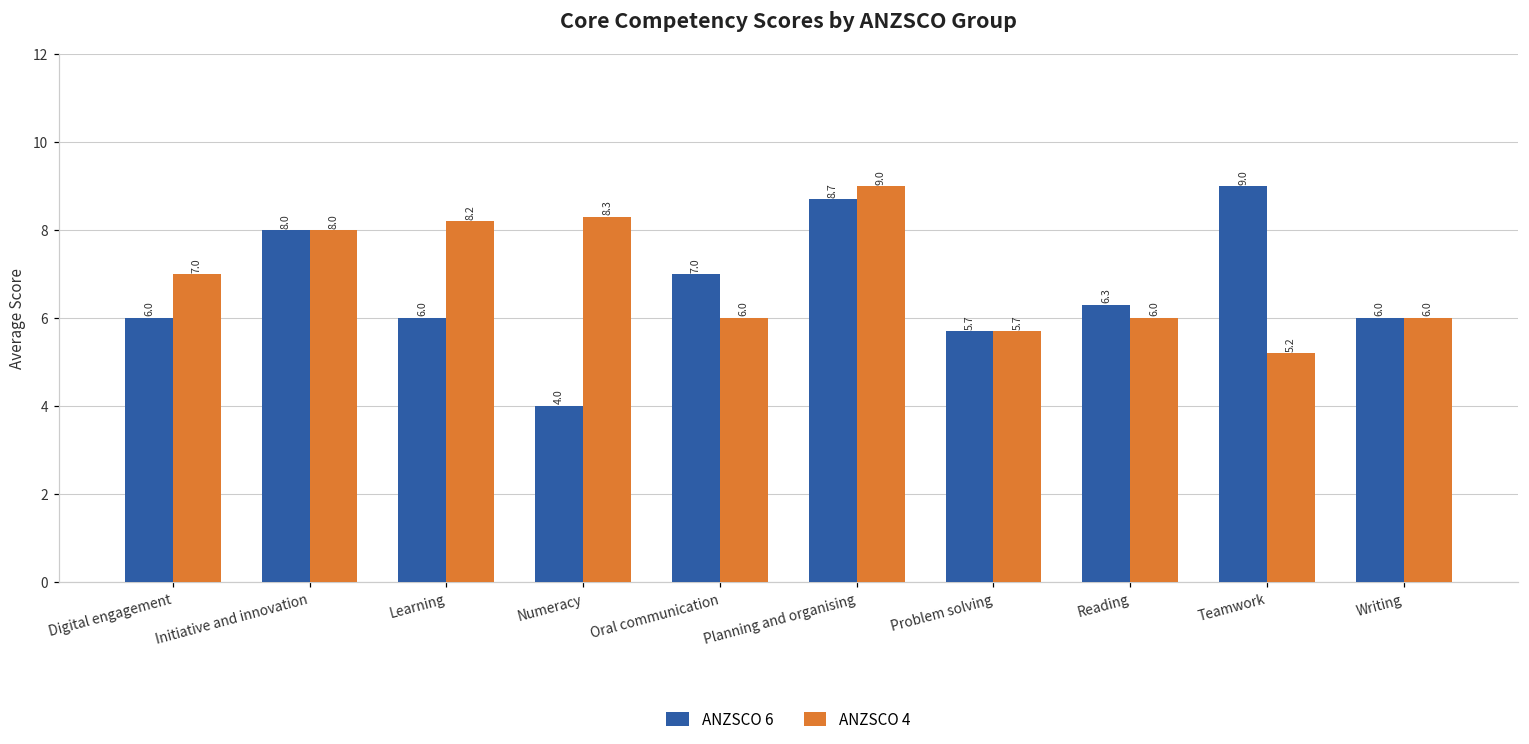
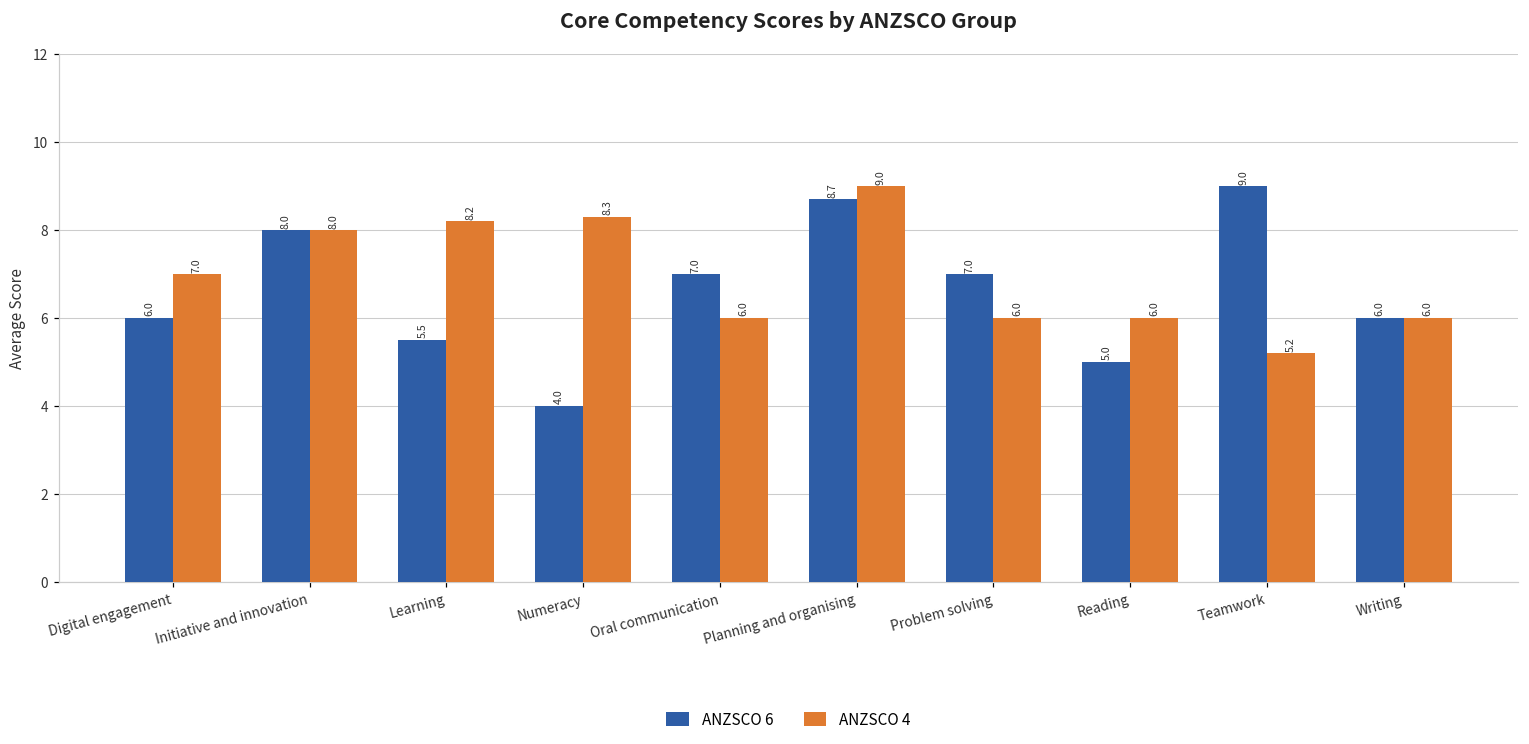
  {
    "ANZSCO 6": {
      "Digital engagement": 6.0,
      "Initiative and innovation": 8.0,
-     "Learning": 6.0,
+     "Learning": 5.5,
      "Numeracy": 4.0,
      "Oral communication": 7.0,
      "Planning and organising": 8.7,
-     "Problem solving": 5.7,
-     "Reading": 6.3,
+     "Problem solving": 7.0,
+     "Reading": 5.0,
      "Teamwork": 9.0,
      "Writing": 6.0
    },
    "ANZSCO 4": {
      "Digital engagement": 7.0,
      "Initiative and innovation": 8.0,
      "Learning": 8.2,
      "Numeracy": 8.3,
      "Oral communication": 6.0,
      "Planning and organising": 9.0,
-     "Problem solving": 5.7,
+     "Problem solving": 6.0,
      "Reading": 6.0,
      "Teamwork": 5.2,
      "Writing": 6.0
    }
  }
